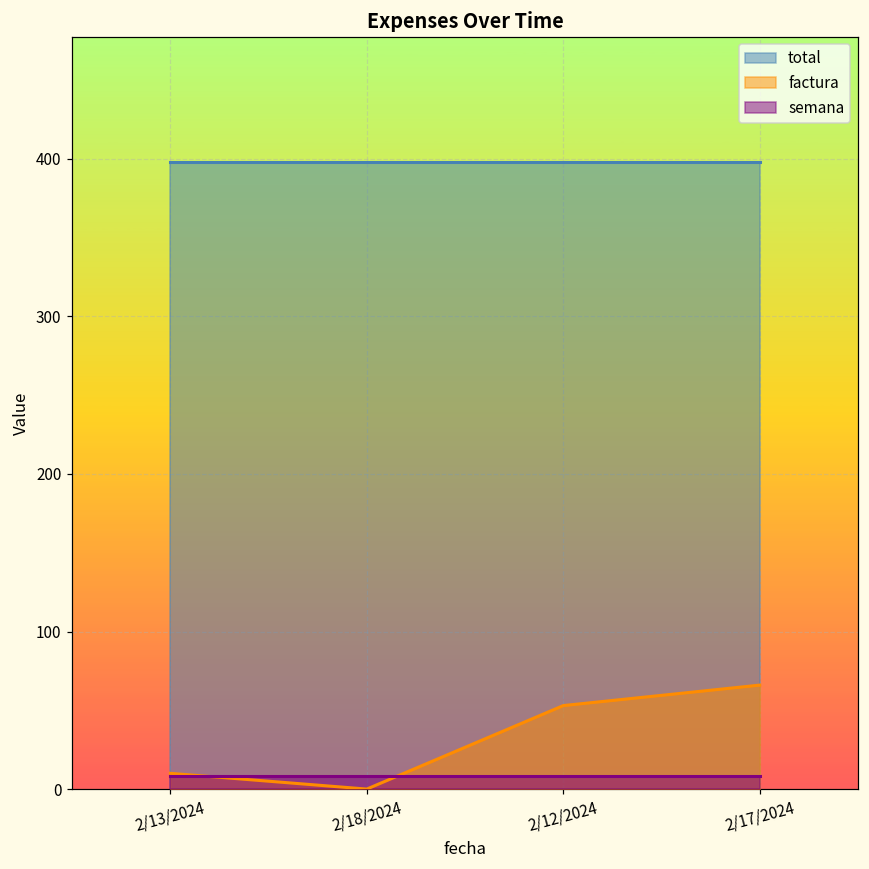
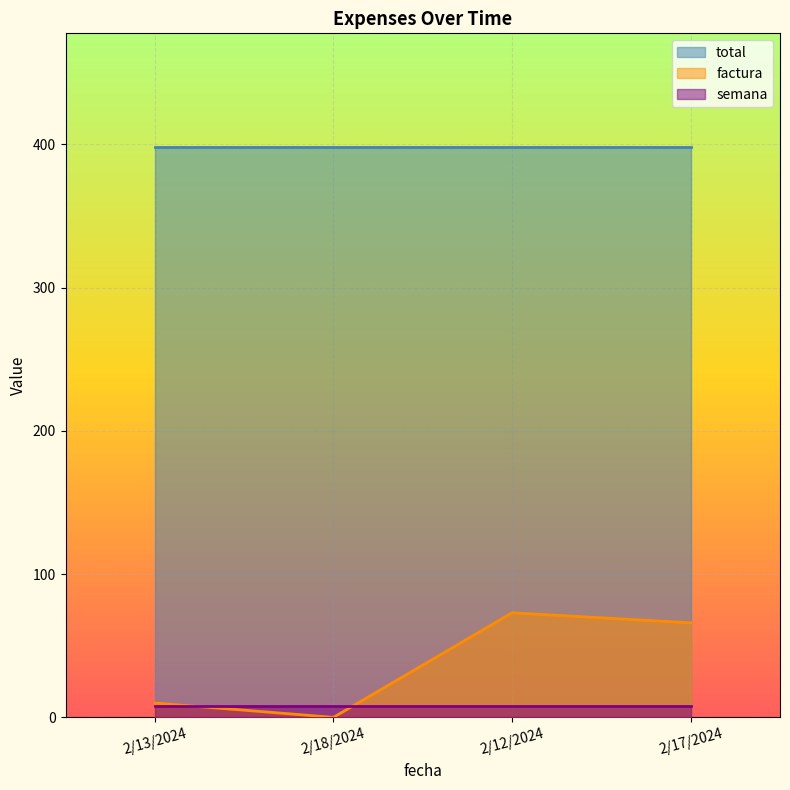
  {
    "total": {
      "2/13/2024": 398,
      "2/18/2024": 398,
      "2/12/2024": 398,
      "2/17/2024": 398
    },
    "factura": {
      "2/13/2024": 10,
      "2/18/2024": 0,
-     "2/12/2024": 53,
+     "2/12/2024": 73,
      "2/17/2024": 66
    },
    "semana": {
      "2/13/2024": 8,
      "2/18/2024": 8,
      "2/12/2024": 8,
      "2/17/2024": 8
    }
  }
